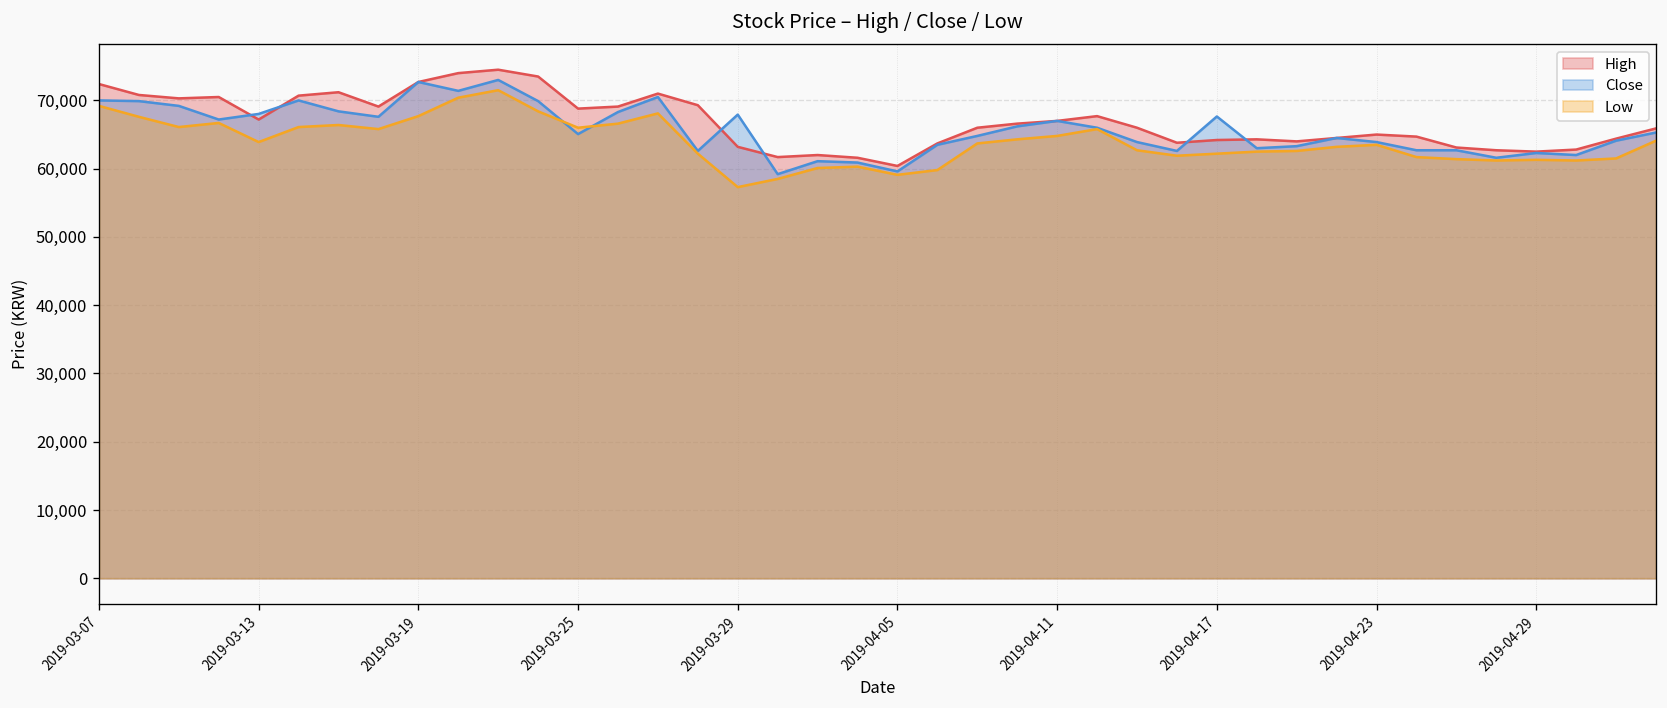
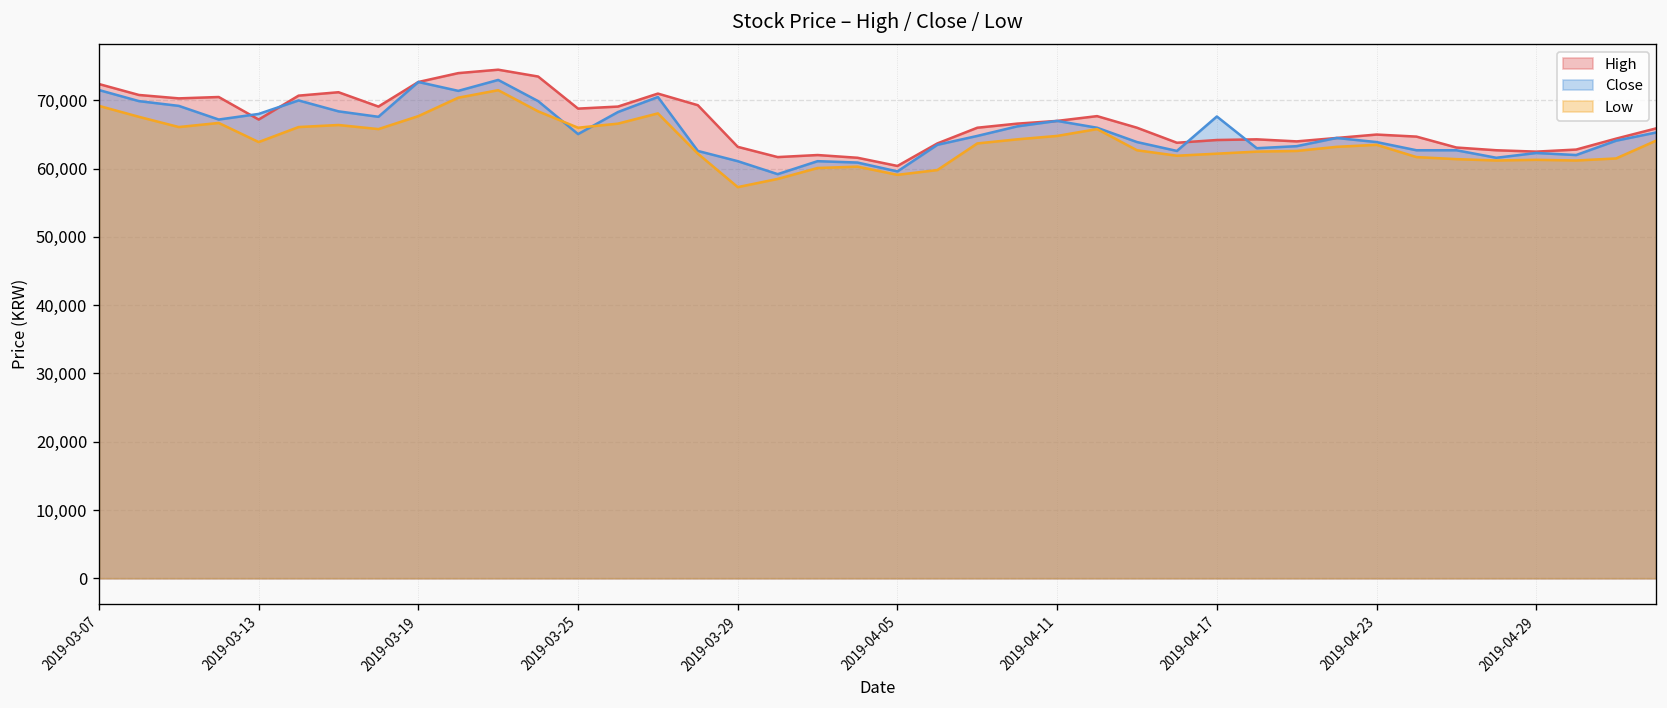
  {
    "Close": {
-     "2019-03-07": "70,000",
+     "2019-03-07": "72,000",
      "2019-03-13": "68,000",
      "2019-03-25": "65,000",
-     "2019-03-29": "68,000",
+     "2019-03-29": "61,000",
      "2019-04-05": "60,000",
      "2019-04-17": "68,000"
    }
  }
